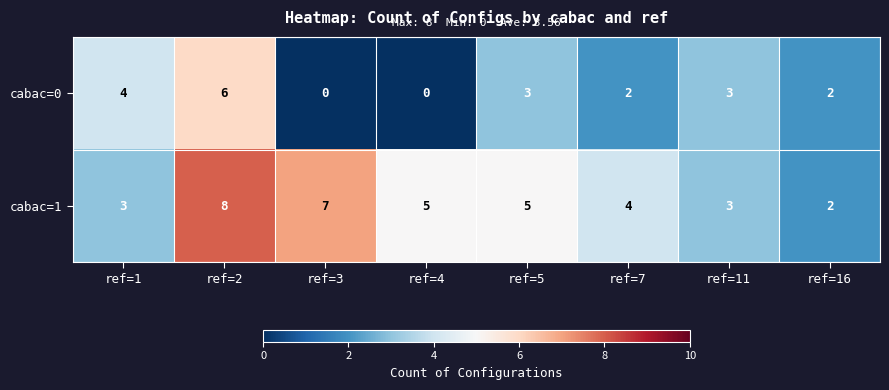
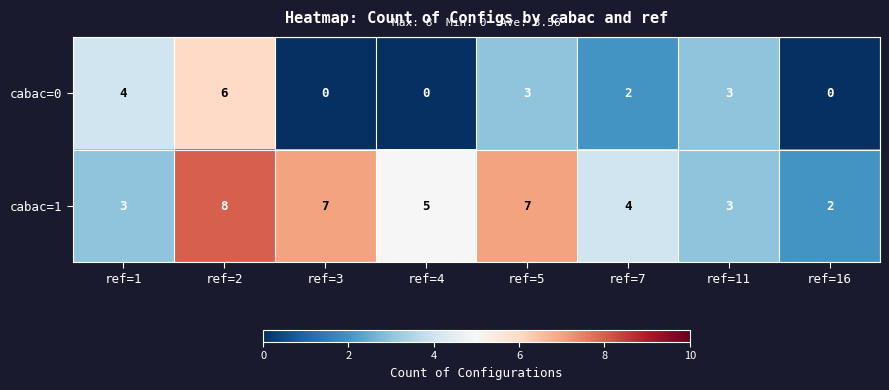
  {
    "cabac=0": {
      "ref=1": 4,
      "ref=2": 6,
      "ref=3": 0,
      "ref=4": 0,
      "ref=5": 3,
      "ref=7": 2,
      "ref=11": 3,
-     "ref=16": 2
+     "ref=16": 0
    },
    "cabac=1": {
      "ref=1": 3,
      "ref=2": 8,
      "ref=3": 7,
      "ref=4": 5,
-     "ref=5": 5,
+     "ref=5": 7,
      "ref=7": 4,
      "ref=11": 3,
      "ref=16": 2
    }
  }
